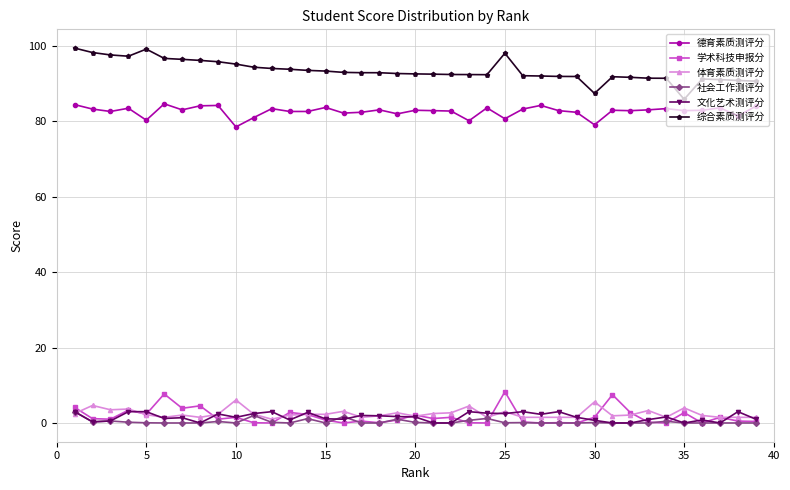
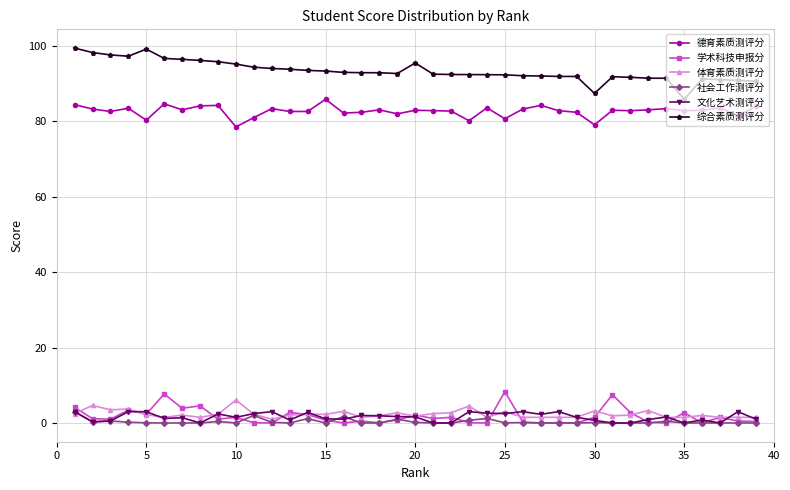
  {
    "德育素质测评分": {
      "5": 80,
      "10": 79,
-     "15": 84,
+     "15": 86,
      "20": 83,
      "25": 81,
      "30": 79
    },
    "学术科技申报分": {
      "25": 8,
      "30": 2,
      "35": 3
    },
    "体育素质测评分": {
      "10": 6,
      "15": 2,
-     "30": 6,
-     "35": 4
+     "30": 3,
+     "35": 2
    },
    "社会工作测评分": {
      "5": 0,
      "10": 0,
      "15": 0,
      "20": 0,
      "25": 0
    },
    "综合素质测评分": {
      "5": 99,
      "10": 95,
      "15": 93,
-     "20": 93,
-     "25": 98,
+     "20": 96,
+     "25": 92,
      "30": 87
    }
  }
